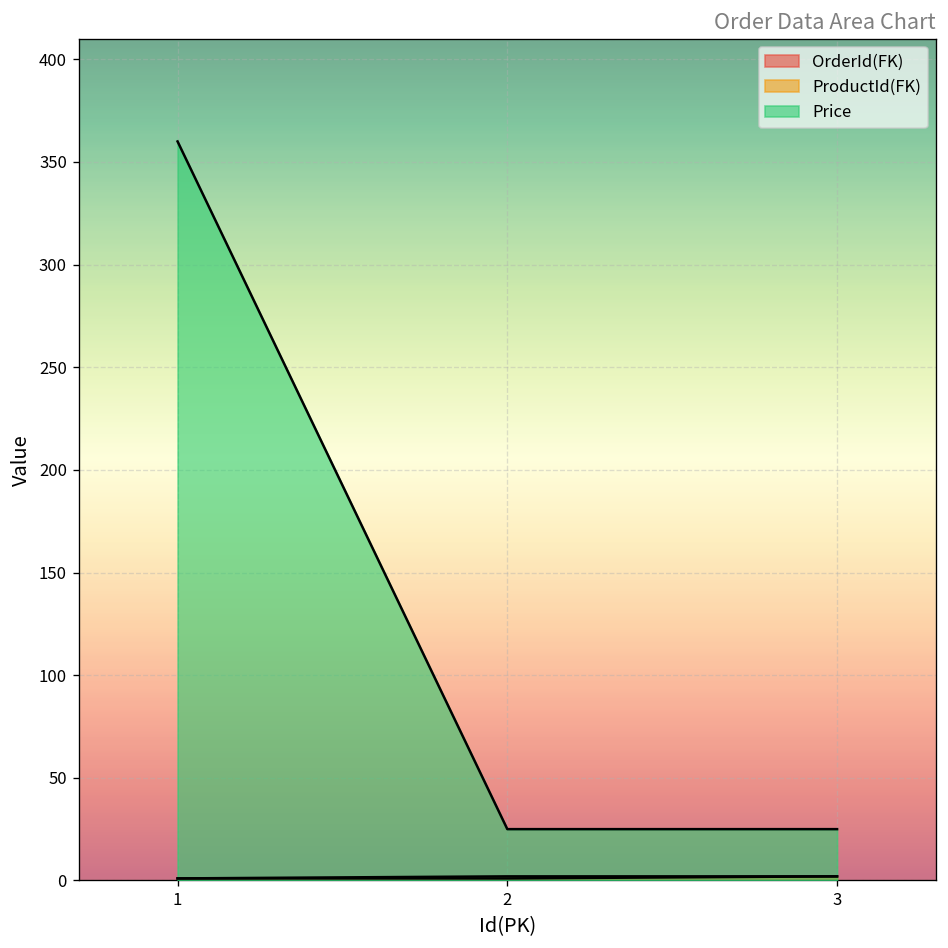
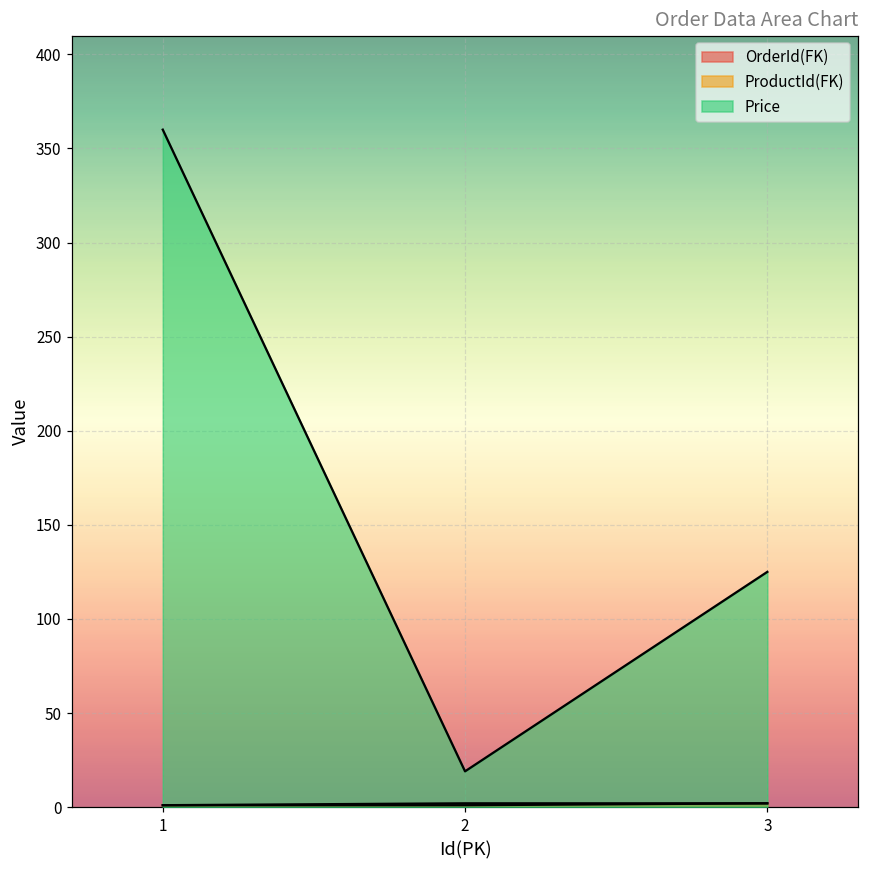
  {
    "Price": {
      "1": 360,
-     "2": 25,
-     "3": 25
+     "2": 19,
+     "3": 125
    }
  }
